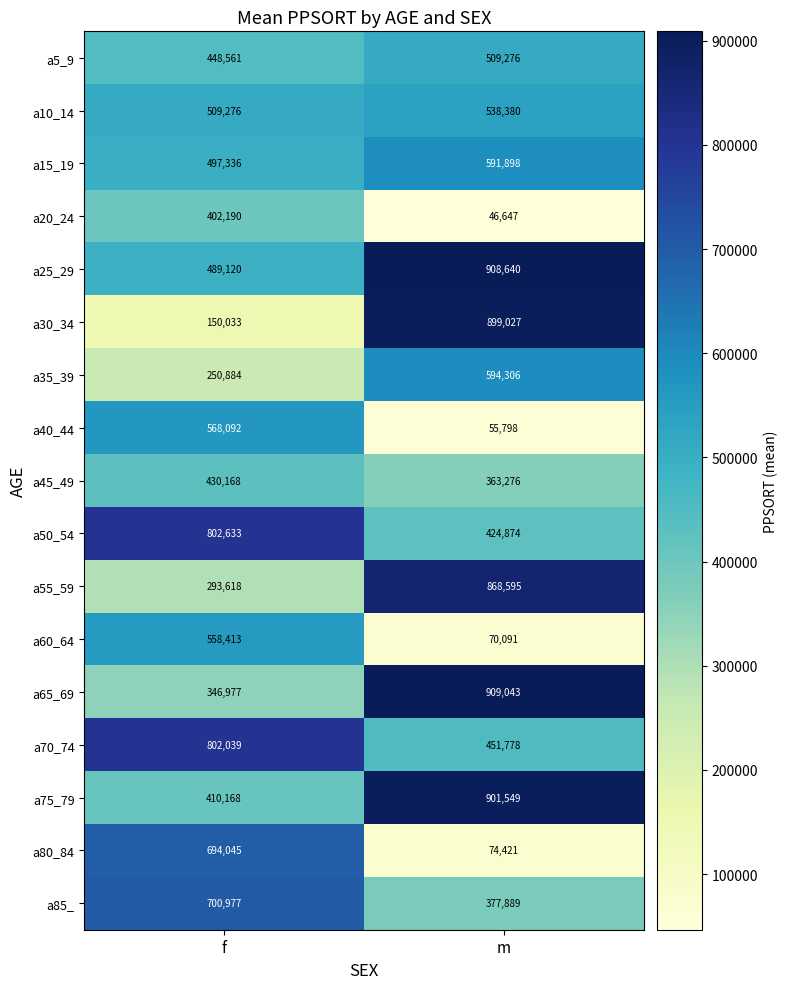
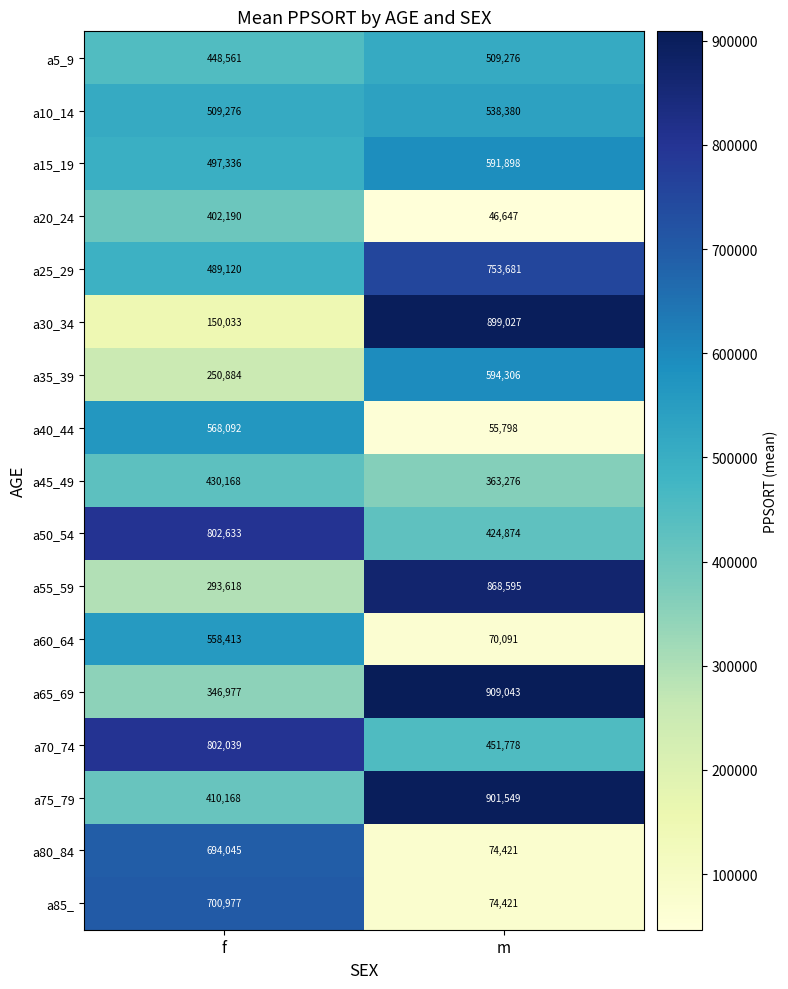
  {
    "a5_9": {
      "f": "448,561",
      "m": "509,276"
    },
    "a10_14": {
      "f": "509,276",
      "m": "538,380"
    },
    "a15_19": {
      "f": "497,336",
      "m": "591,898"
    },
    "a20_24": {
      "f": "402,190",
      "m": "46,647"
    },
    "a25_29": {
      "f": "489,120",
-     "m": "908,640"
+     "m": "753,681"
    },
    "a30_34": {
      "f": "150,033",
      "m": "899,027"
    },
    "a35_39": {
      "f": "250,884",
      "m": "594,306"
    },
    "a40_44": {
      "f": "568,092",
      "m": "55,798"
    },
    "a45_49": {
      "f": "430,168",
      "m": "363,276"
    },
    "a50_54": {
      "f": "802,633",
      "m": "424,874"
    },
    "a55_59": {
      "f": "293,618",
      "m": "868,595"
    },
    "a60_64": {
      "f": "558,413",
      "m": "70,091"
    },
    "a65_69": {
      "f": "346,977",
      "m": "909,043"
    },
    "a70_74": {
      "f": "802,039",
      "m": "451,778"
    },
    "a75_79": {
      "f": "410,168",
      "m": "901,549"
    },
    "a80_84": {
      "f": "694,045",
      "m": "74,421"
    },
    "a85_": {
      "f": "700,977",
-     "m": "377,889"
+     "m": "74,421"
    }
  }
